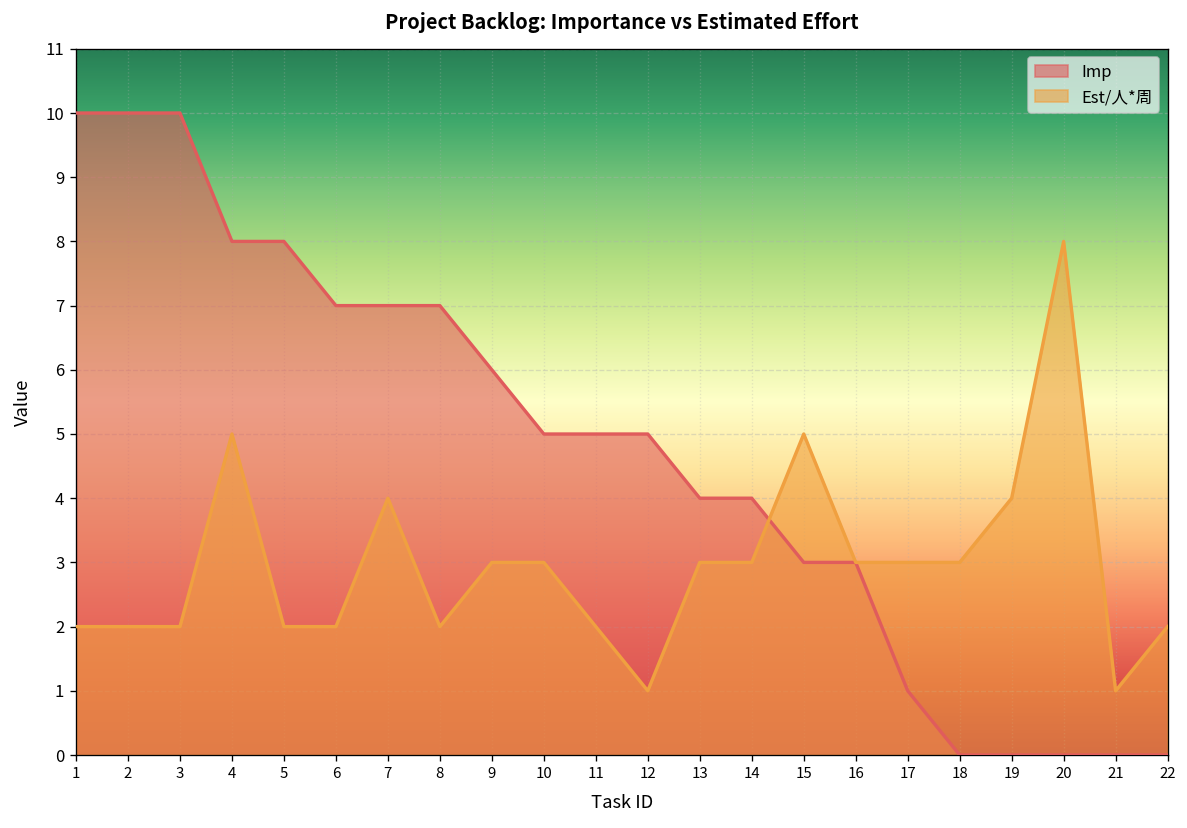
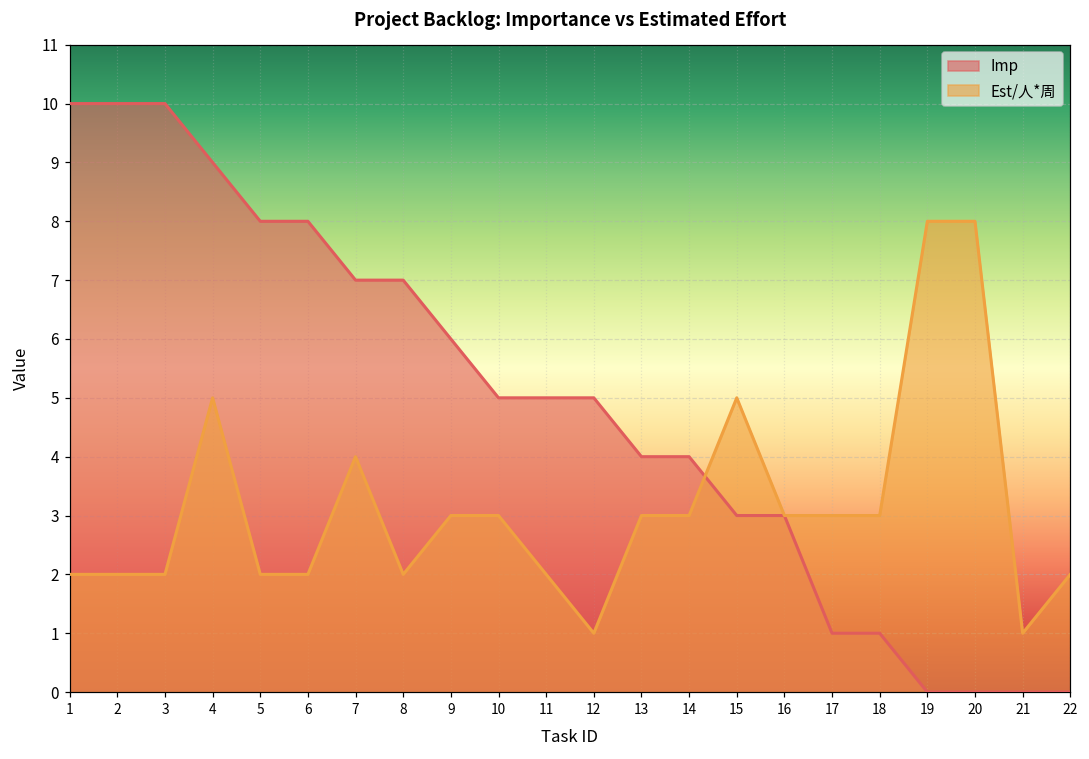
  {
    "Imp": {
      "1": 10,
      "2": 10,
      "3": 10,
-     "4": 8,
+     "4": 9,
      "5": 8,
-     "6": 7,
+     "6": 8,
      "7": 7,
      "8": 7,
      "9": 6,
      "10": 5,
      "11": 5,
      "12": 5,
      "13": 4,
      "14": 4,
      "15": 3,
      "17": 1,
-     "18": 0,
+     "18": 1,
      "19": 0,
      "20": 0,
      "21": 0,
      "22": 0
    },
    "Est/人*周": {
      "1": 2,
      "2": 2,
      "3": 2,
      "4": 5,
      "5": 2,
      "6": 2,
      "7": 4,
      "8": 2,
      "9": 3,
      "10": 3,
      "11": 2,
      "12": 1,
      "13": 3,
      "14": 3,
      "15": 5,
      "17": 3,
      "18": 3,
-     "19": 4,
+     "19": 8,
      "20": 8,
      "21": 1,
      "22": 2
    }
  }
